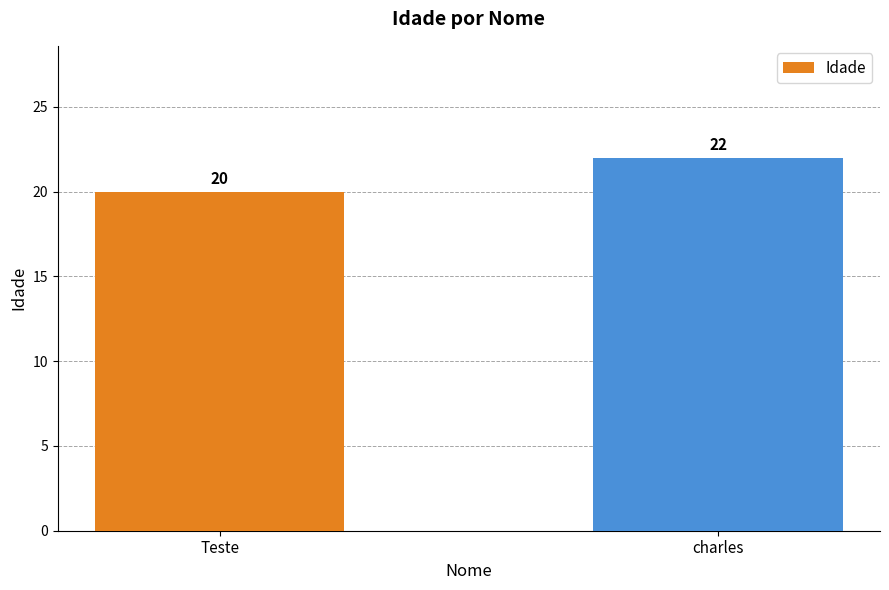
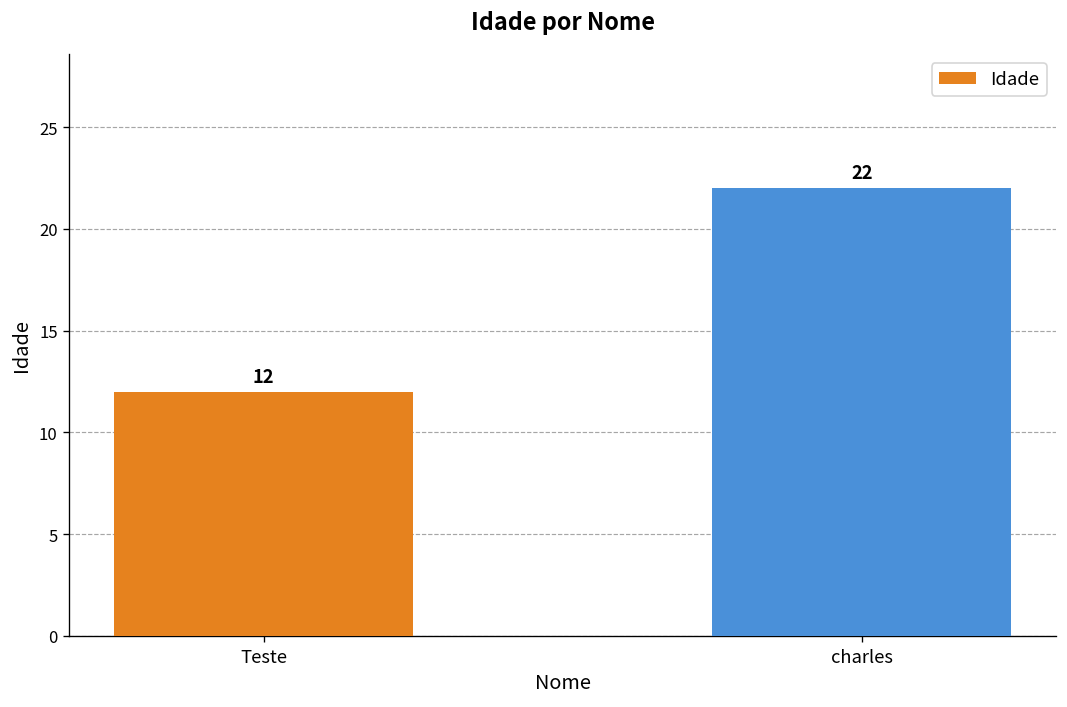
  {
-   "Teste": 20,
+   "Teste": 12,
    "charles": 22
  }
